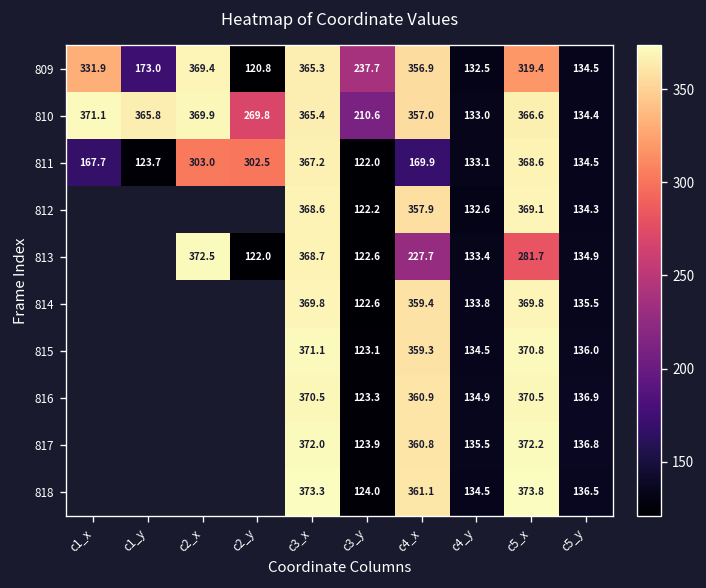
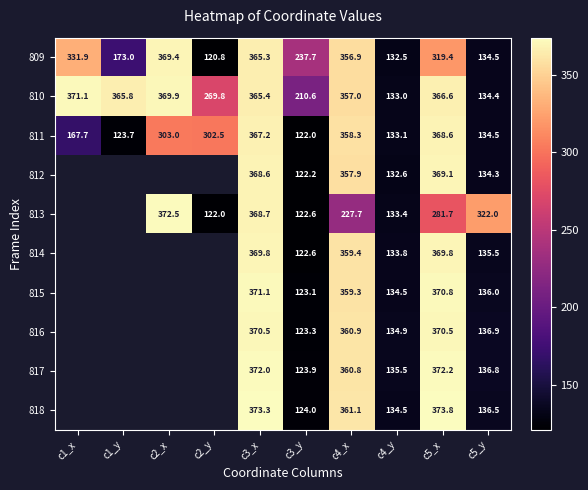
  {
    "809": {
      "c1_x": 331.9,
      "c1_y": 173.0,
      "c2_x": 369.4,
      "c2_y": 120.8,
      "c3_x": 365.3,
      "c3_y": 237.7,
      "c4_x": 356.9,
      "c4_y": 132.5,
      "c5_x": 319.4,
      "c5_y": 134.5
    },
    "810": {
      "c1_x": 371.1,
      "c1_y": 365.8,
      "c2_x": 369.9,
      "c2_y": 269.8,
      "c3_x": 365.4,
      "c3_y": 210.6,
      "c4_x": 357.0,
      "c4_y": 133.0,
      "c5_x": 366.6,
      "c5_y": 134.4
    },
    "811": {
      "c1_x": 167.7,
      "c1_y": 123.7,
      "c2_x": 303.0,
      "c2_y": 302.5,
      "c3_x": 367.2,
      "c3_y": 122.0,
-     "c4_x": 169.9,
+     "c4_x": 358.3,
      "c4_y": 133.1,
      "c5_x": 368.6,
      "c5_y": 134.5
    },
    "812": {
      "c3_x": 368.6,
      "c3_y": 122.2,
      "c4_x": 357.9,
      "c4_y": 132.6,
      "c5_x": 369.1,
      "c5_y": 134.3
    },
    "813": {
      "c2_x": 372.5,
      "c2_y": 122.0,
      "c3_x": 368.7,
      "c3_y": 122.6,
      "c4_x": 227.7,
      "c4_y": 133.4,
      "c5_x": 281.7,
-     "c5_y": 134.9
+     "c5_y": 322.0
    },
    "814": {
      "c3_x": 369.8,
      "c3_y": 122.6,
      "c4_x": 359.4,
      "c4_y": 133.8,
      "c5_x": 369.8,
      "c5_y": 135.5
    },
    "815": {
      "c3_x": 371.1,
      "c3_y": 123.1,
      "c4_x": 359.3,
      "c4_y": 134.5,
      "c5_x": 370.8,
      "c5_y": 136.0
    },
    "816": {
      "c3_x": 370.5,
      "c3_y": 123.3,
      "c4_x": 360.9,
      "c4_y": 134.9,
      "c5_x": 370.5,
      "c5_y": 136.9
    },
    "817": {
      "c3_x": 372.0,
      "c3_y": 123.9,
      "c4_x": 360.8,
      "c4_y": 135.5,
      "c5_x": 372.2,
      "c5_y": 136.8
    },
    "818": {
      "c3_x": 373.3,
      "c3_y": 124.0,
      "c4_x": 361.1,
      "c4_y": 134.5,
      "c5_x": 373.8,
      "c5_y": 136.5
    }
  }
